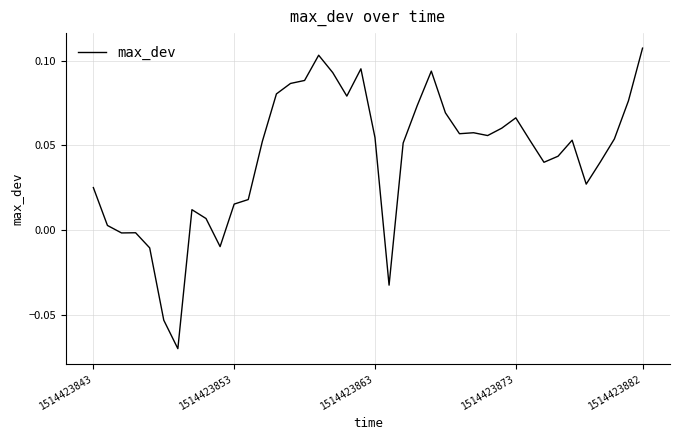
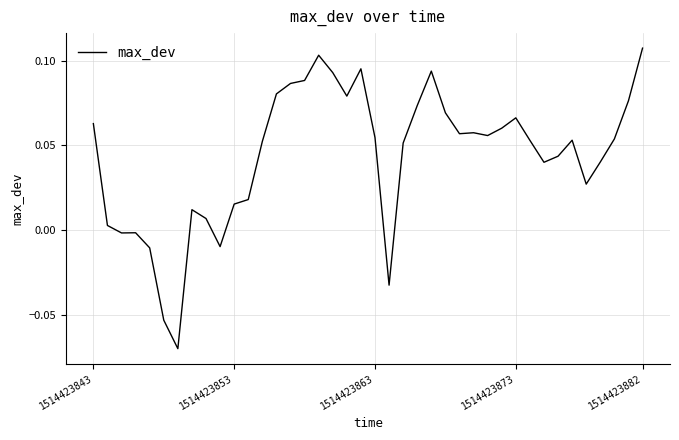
  {
-   "1514423843": 0.025,
+   "1514423843": 0.063,
    "1514423853": 0.015,
    "1514423863": 0.054,
    "1514423873": 0.066,
    "1514423882": 0.107
  }
